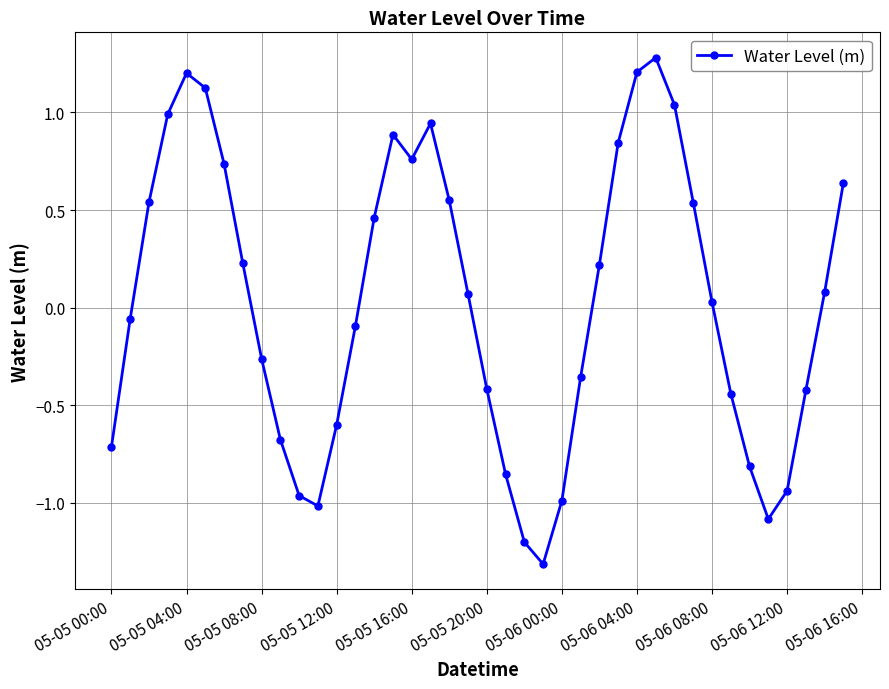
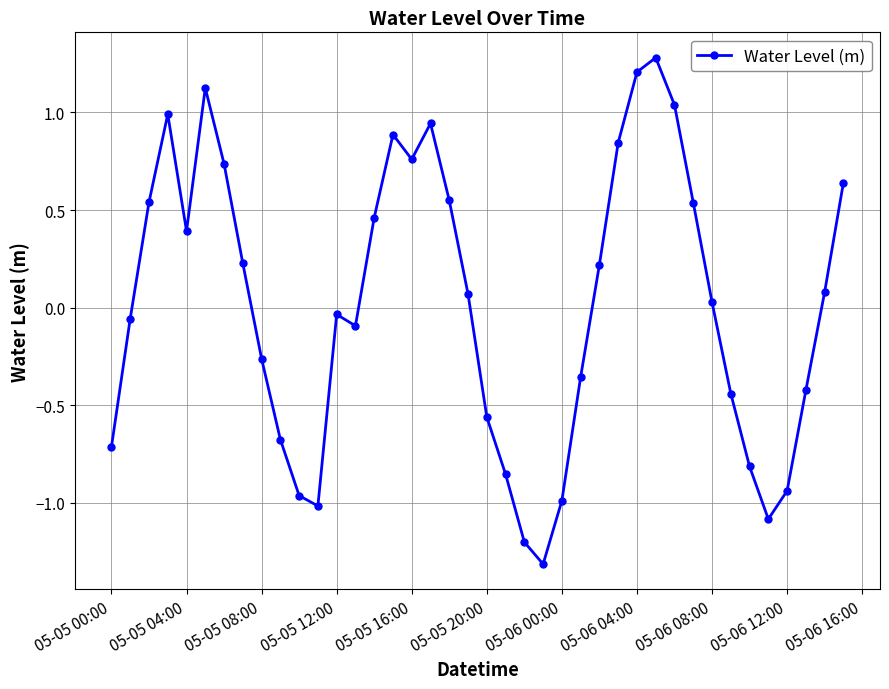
  {
    "05-05 00:00": -0.71,
-   "05-05 04:00": 1.20,
+   "05-05 04:00": 0.39,
    "05-05 08:00": -0.26,
-   "05-05 12:00": -0.60,
+   "05-05 12:00": -0.03,
    "05-05 16:00": 0.76,
-   "05-05 20:00": -0.42,
+   "05-05 20:00": -0.56,
    "05-06 00:00": -0.99,
    "05-06 04:00": 1.21,
    "05-06 08:00": 0.03,
    "05-06 12:00": -0.94
  }
